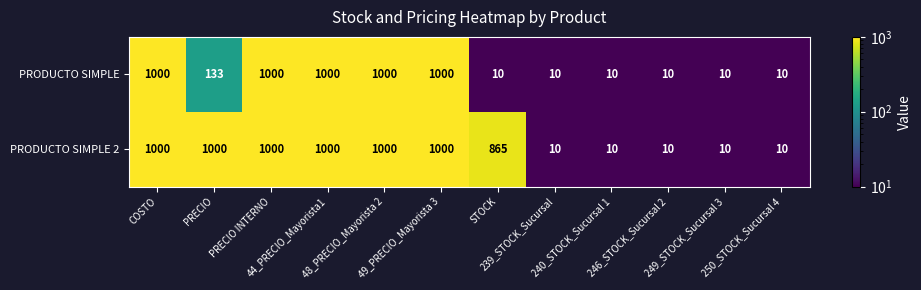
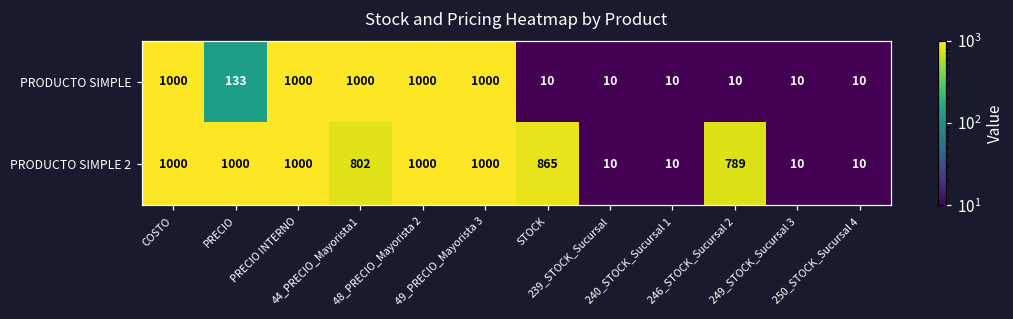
  {
    "PRODUCTO SIMPLE": {
      "COSTO": 1000,
      "PRECIO": 133,
      "PRECIO INTERNO": 1000,
      "44_PRECIO_Mayorista1": 1000,
      "48_PRECIO_Mayorista 2": 1000,
      "49_PRECIO_Mayorista 3": 1000,
      "STOCK": 10,
      "239_STOCK_Sucursal": 10,
      "240_STOCK_Sucursal 1": 10,
      "246_STOCK_Sucursal 2": 10,
      "249_STOCK_Sucursal 3": 10,
      "250_STOCK_Sucursal 4": 10
    },
    "PRODUCTO SIMPLE 2": {
      "COSTO": 1000,
      "PRECIO": 1000,
      "PRECIO INTERNO": 1000,
-     "44_PRECIO_Mayorista1": 1000,
+     "44_PRECIO_Mayorista1": 802,
      "48_PRECIO_Mayorista 2": 1000,
      "49_PRECIO_Mayorista 3": 1000,
      "STOCK": 865,
      "239_STOCK_Sucursal": 10,
      "240_STOCK_Sucursal 1": 10,
-     "246_STOCK_Sucursal 2": 10,
+     "246_STOCK_Sucursal 2": 789,
      "249_STOCK_Sucursal 3": 10,
      "250_STOCK_Sucursal 4": 10
    }
  }
